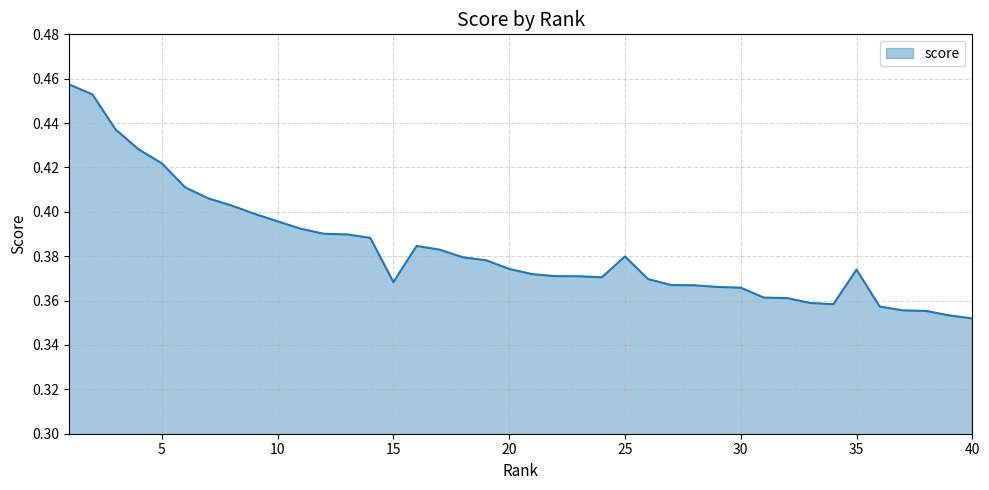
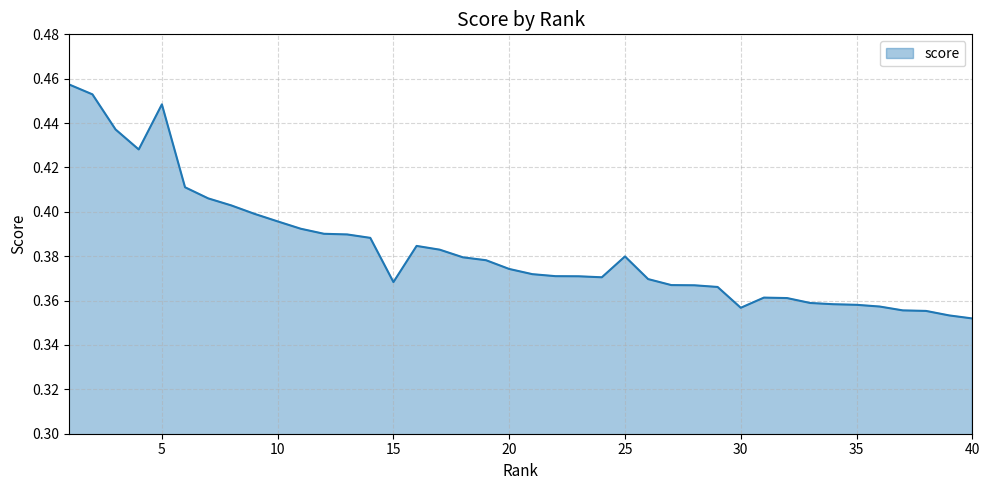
  {
-   "5": 0.422,
+   "5": 0.448,
    "10": 0.396,
    "15": 0.368,
    "20": 0.374,
    "25": 0.380,
-   "30": 0.366,
-   "35": 0.374,
+   "30": 0.357,
+   "35": 0.358,
    "40": 0.352
  }
